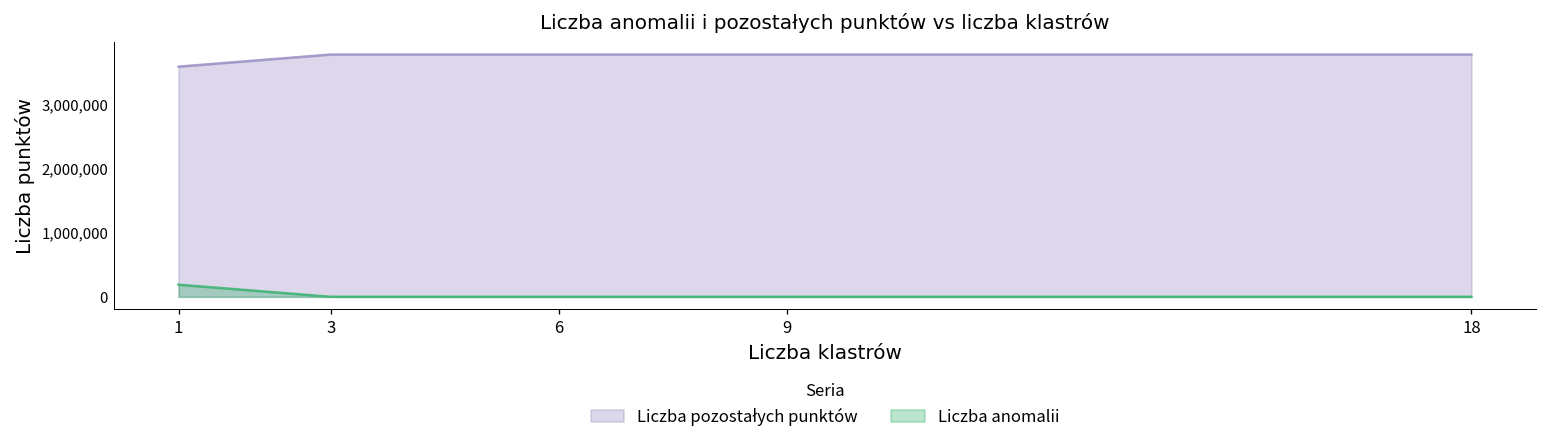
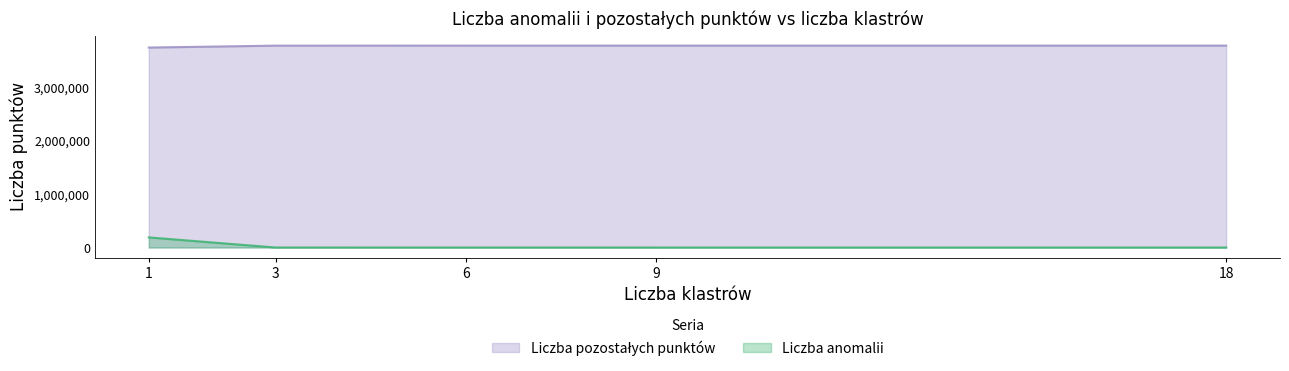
  {
    "Liczba pozostałych punktów": {
-     "1": "3,600,000",
+     "1": "3,700,000",
      "3": "3,800,000",
      "6": "3,800,000",
      "9": "3,800,000",
      "18": "3,800,000"
    },
    "Liczba anomalii": {
      "1": "200,000",
      "3": "0",
      "6": "0",
      "9": "0",
      "18": "0"
    }
  }
